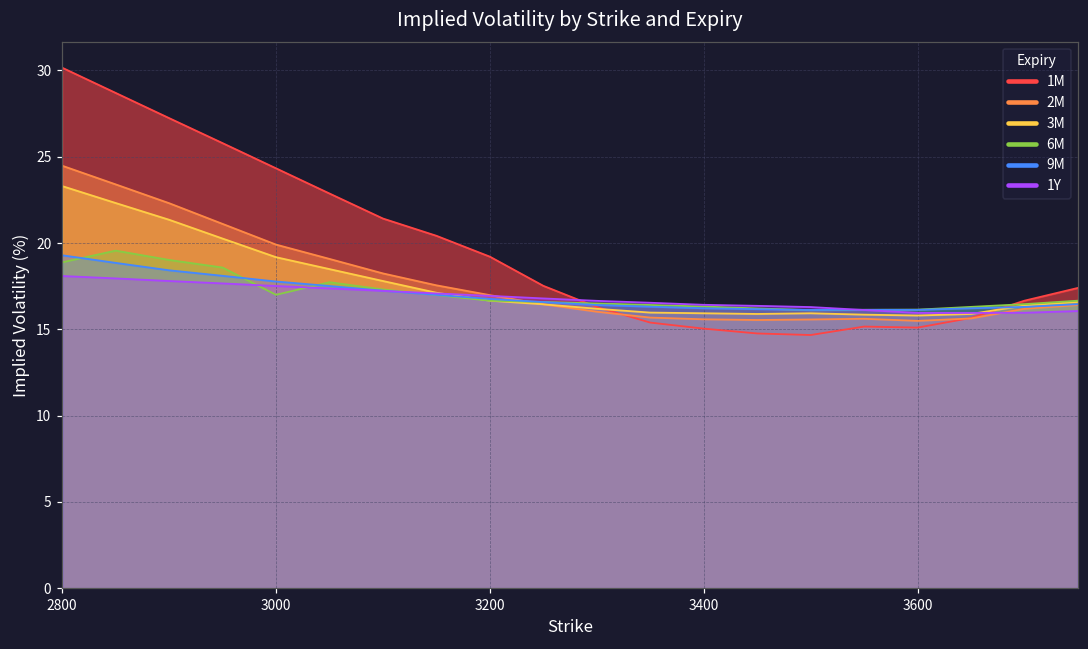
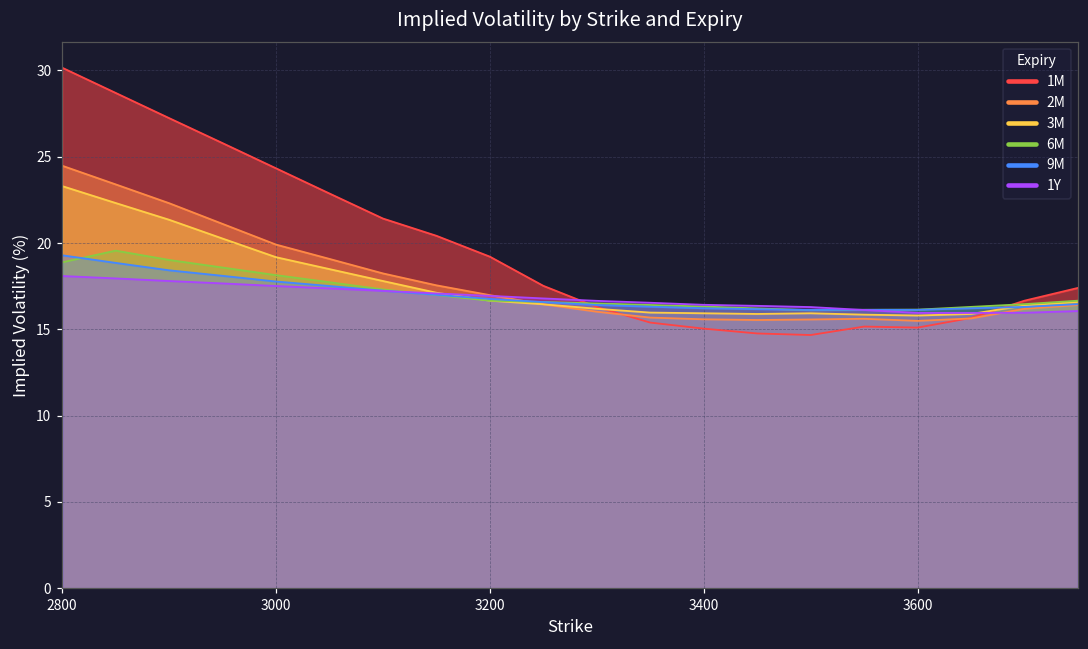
  {
    "6M": {
      "2800": 18.9,
-     "3000": 17.0
+     "3000": 18.1
    }
  }
